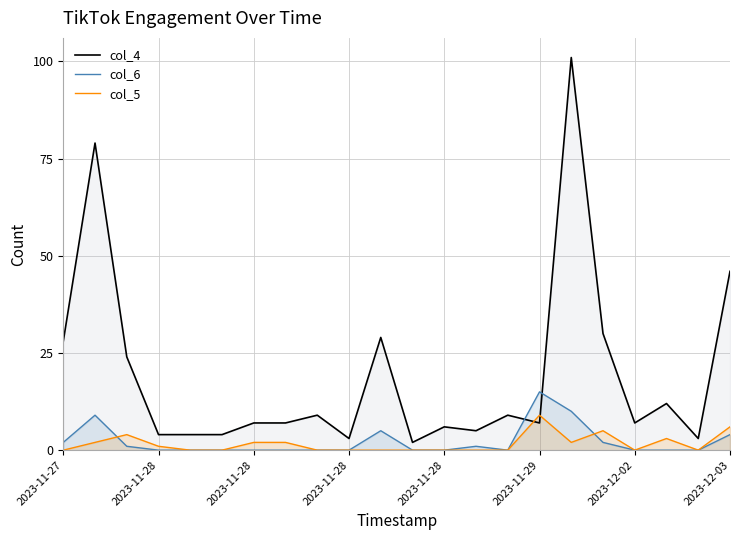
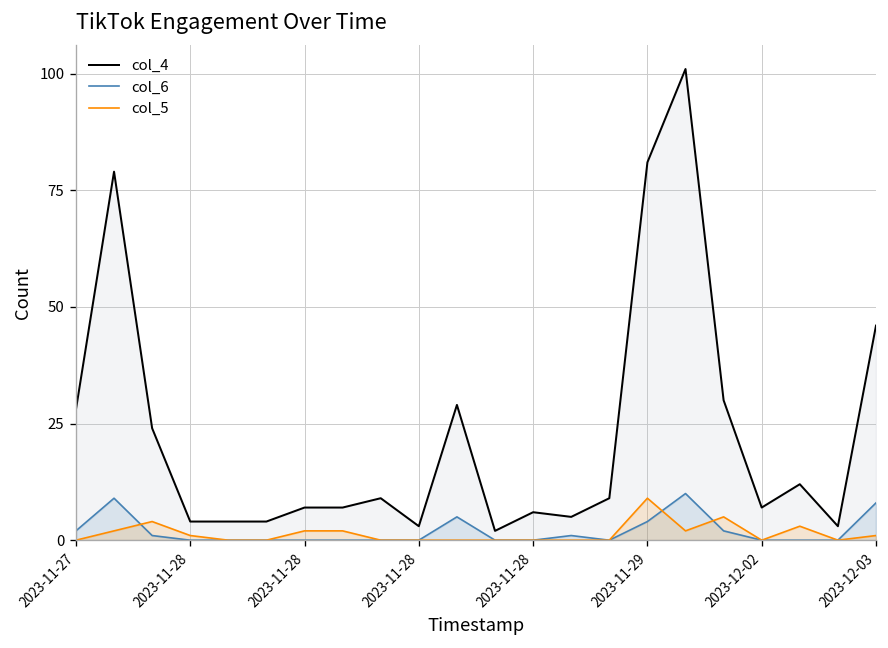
  {
    "col_4": {
      "2023-11-27": 28,
-     "2023-11-29": 7,
+     "2023-11-29": 81,
      "2023-12-02": 7,
      "2023-12-03": 46
    },
    "col_6": {
      "2023-11-27": 2,
-     "2023-11-29": 15,
-     "2023-12-03": 4
+     "2023-11-29": 4,
+     "2023-12-03": 8
    },
    "col_5": {
      "2023-11-27": 0,
      "2023-11-29": 9,
-     "2023-12-03": 6
+     "2023-12-03": 1
    }
  }
